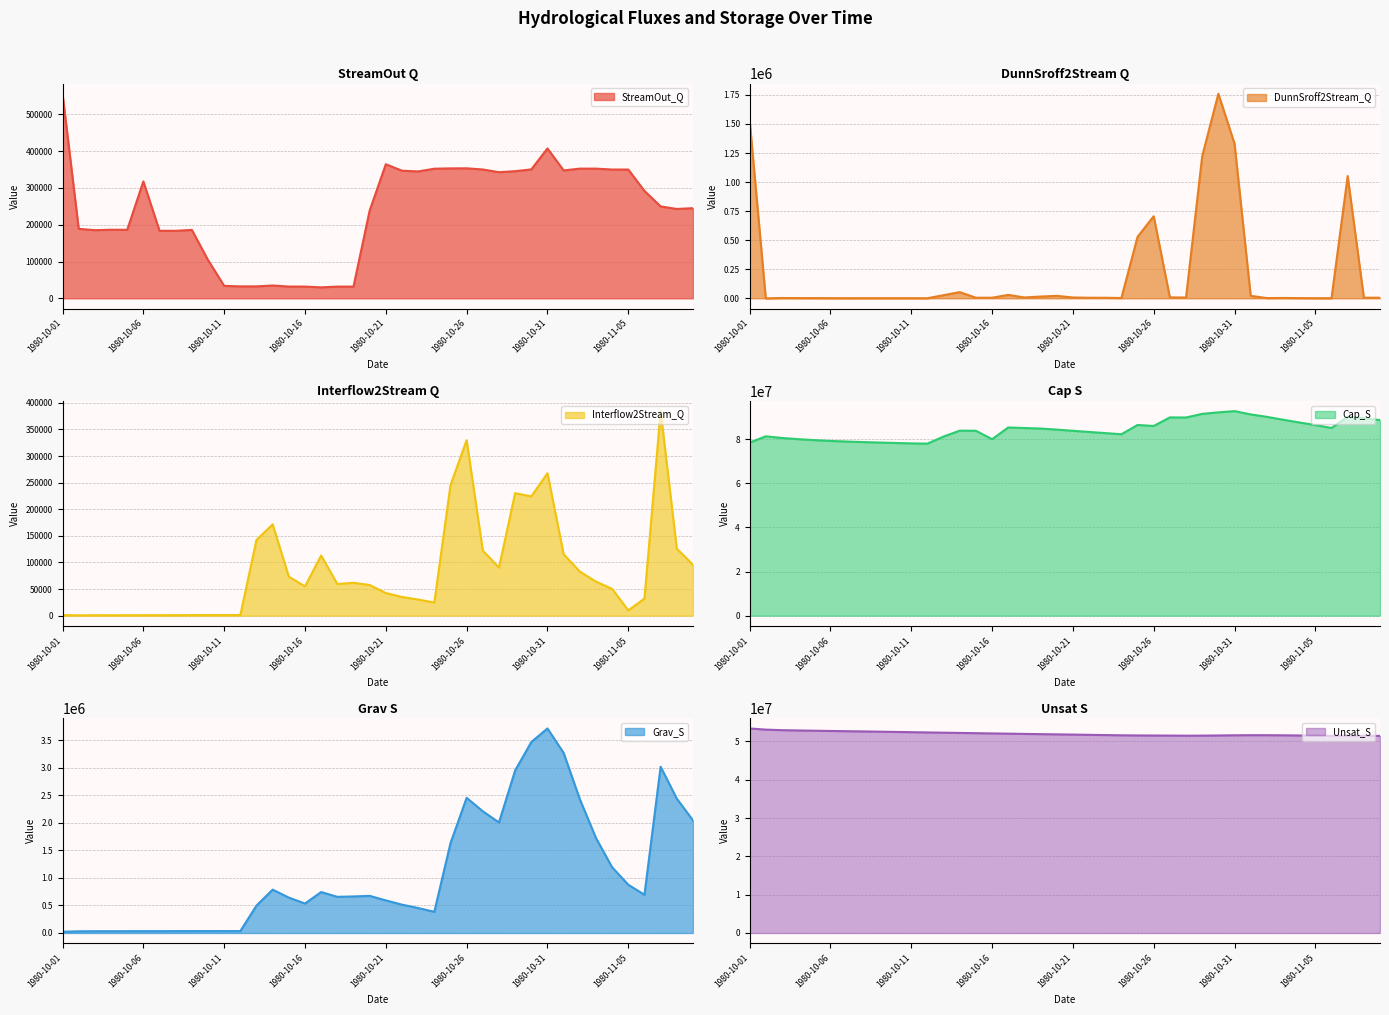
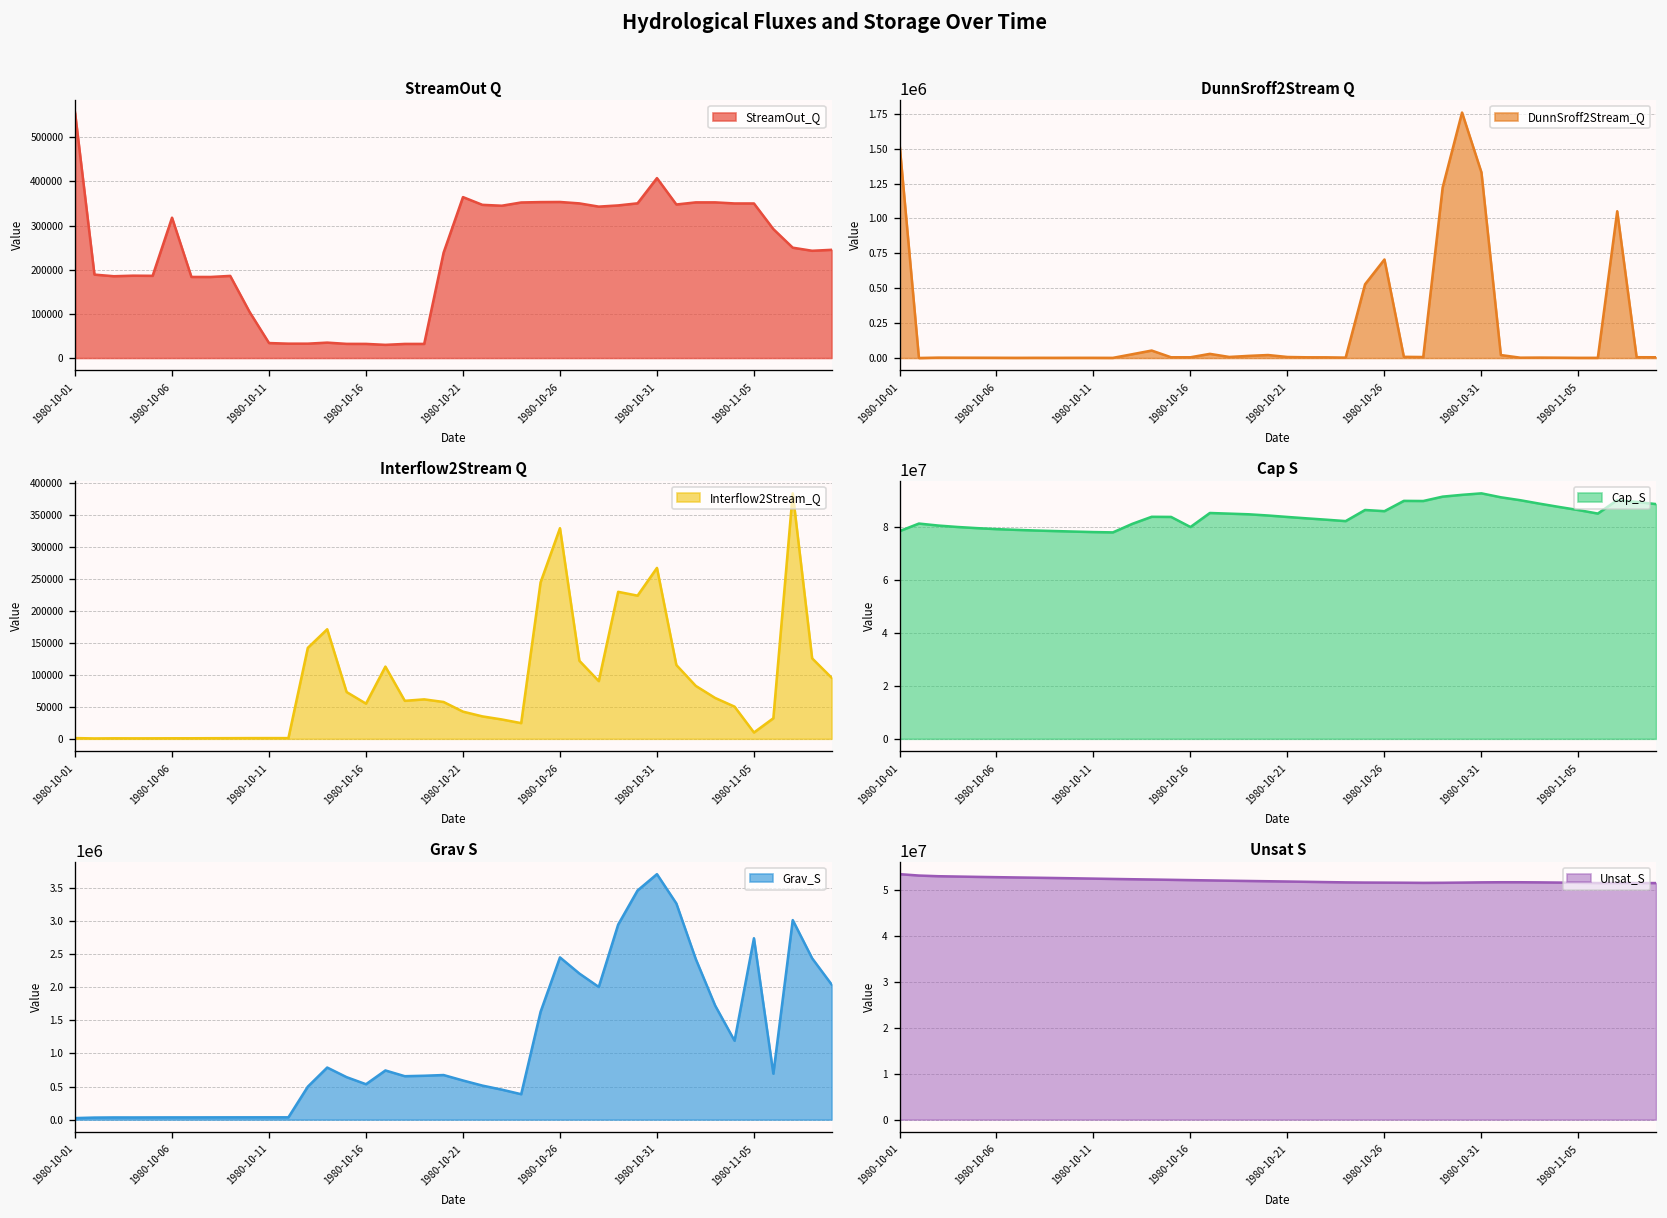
  {
    "StreamOut Q": {
      "1980-10-01": 560000,
      "1980-10-06": 320000,
      "1980-10-11": 30000,
      "1980-10-16": 30000,
      "1980-10-21": 360000,
      "1980-10-26": 350000,
      "1980-10-31": 410000,
      "1980-11-05": 350000
    },
    "DunnSroff2Stream Q": {
      "1980-10-01": 1540000,
      "1980-10-06": 0,
      "1980-10-11": 0,
      "1980-10-16": 10000,
      "1980-10-21": 10000,
      "1980-10-26": 710000,
      "1980-10-31": 1330000,
      "1980-11-05": 0
    },
    "Interflow2Stream Q": {
      "1980-10-01": 0,
      "1980-10-06": 0,
      "1980-10-11": 0,
      "1980-10-16": 60000,
      "1980-10-21": 40000,
      "1980-10-26": 330000,
      "1980-10-31": 270000,
      "1980-11-05": 10000
    },
    "Cap S": {
      "1980-10-01": 78000000,
      "1980-10-06": 79000000,
      "1980-10-11": 78000000,
      "1980-10-16": 80000000,
      "1980-10-21": 84000000,
      "1980-10-26": 86000000,
      "1980-10-31": 93000000,
      "1980-11-05": 86000000
    },
    "Grav S": {
      "1980-10-01": 0,
      "1980-10-06": 0,
      "1980-10-11": 0,
      "1980-10-16": 500000,
      "1980-10-21": 600000,
      "1980-10-26": 2500000,
      "1980-10-31": 3700000,
-     "1980-11-05": 900000
+     "1980-11-05": 2700000
    },
    "Unsat S": {
      "1980-10-01": 53000000,
      "1980-10-06": 53000000,
      "1980-10-11": 52000000,
      "1980-10-16": 52000000,
      "1980-10-21": 52000000,
      "1980-10-26": 52000000,
      "1980-10-31": 52000000
    }
  }
